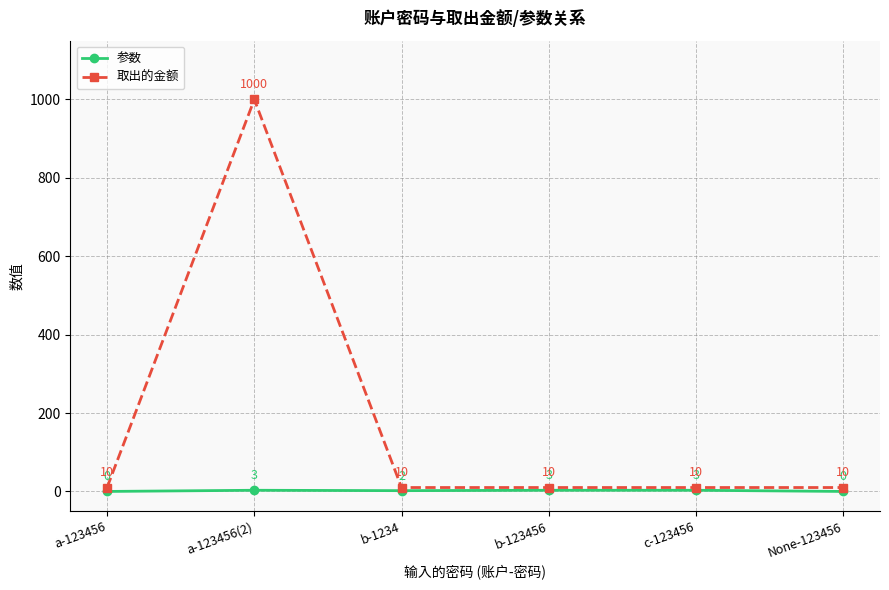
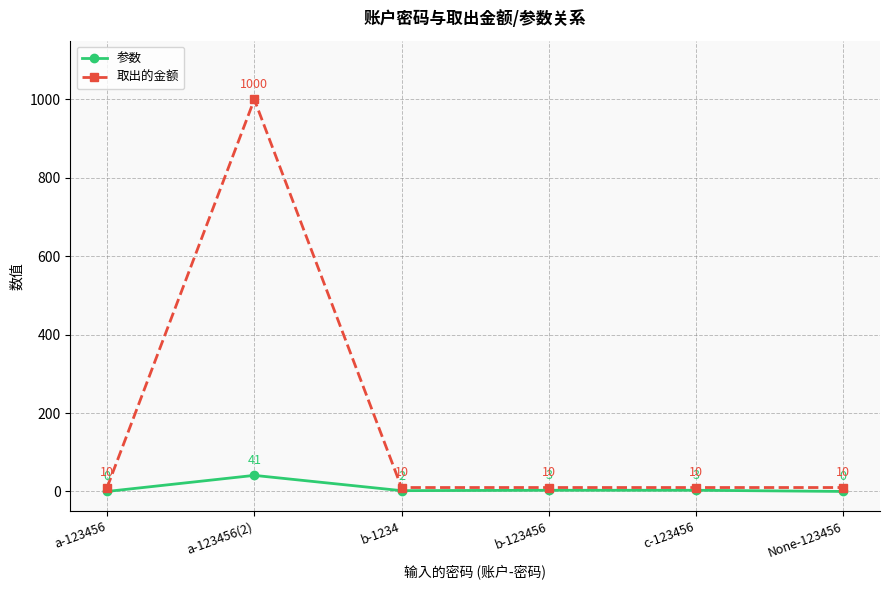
  {
    "参数": {
-     "a-123456(2)": 3
+     "a-123456(2)": 41
    },
    "取出的金额": {
      "a-123456(2)": 1000
    }
  }
